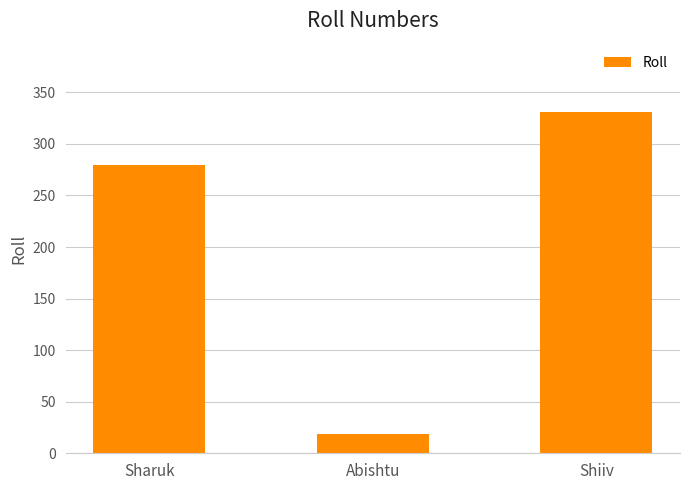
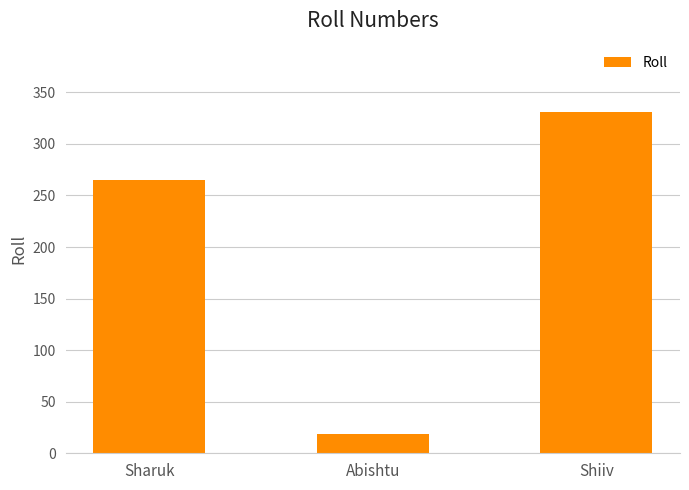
  {
-   "Sharuk": 280,
+   "Sharuk": 265,
    "Abishtu": 19,
    "Shiiv": 331
  }
